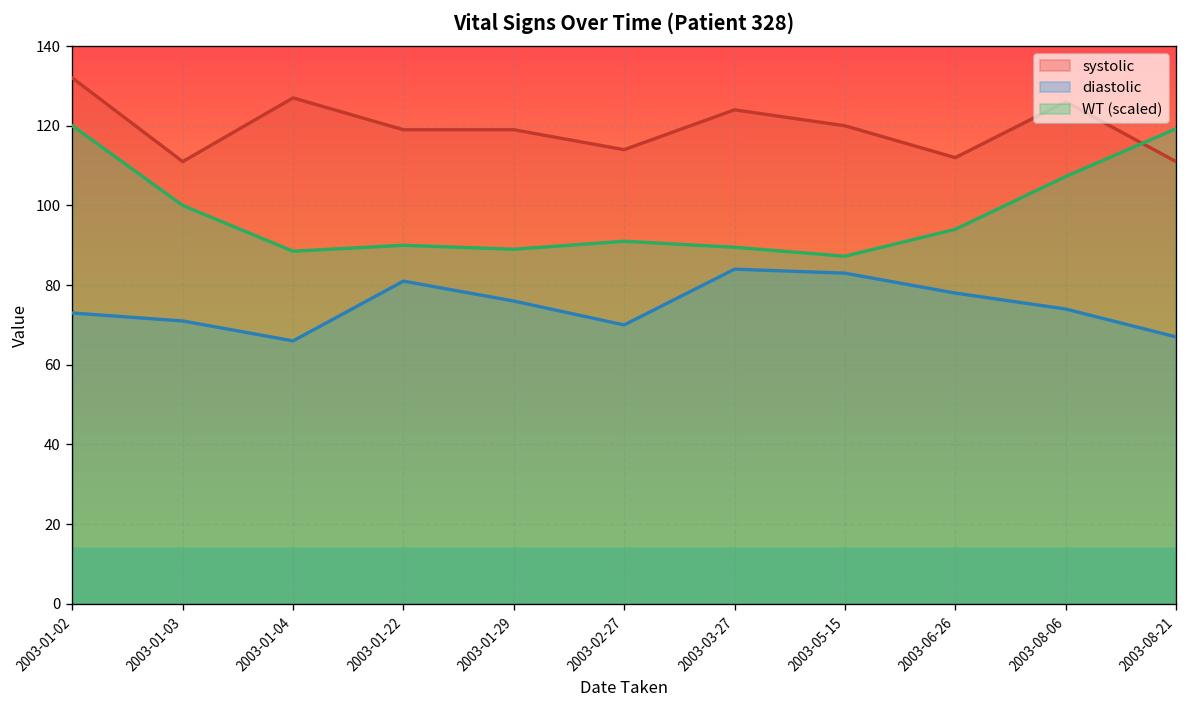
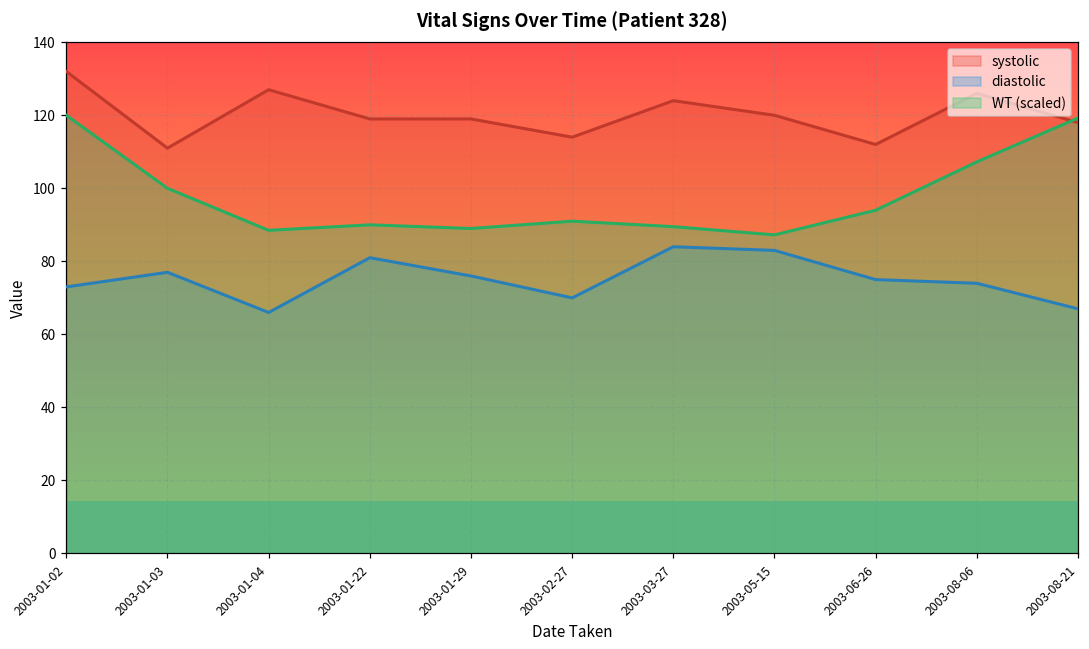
  {
    "systolic": {
      "2003-01-02": 132,
      "2003-01-03": 111,
      "2003-01-04": 127,
      "2003-01-22": 119,
      "2003-01-29": 119,
      "2003-02-27": 114,
      "2003-03-27": 124,
      "2003-05-15": 120,
      "2003-06-26": 112,
-     "2003-08-21": 111
+     "2003-08-21": 118
    },
    "diastolic": {
      "2003-01-02": 73,
-     "2003-01-03": 71,
+     "2003-01-03": 77,
      "2003-01-04": 66,
      "2003-01-22": 81,
      "2003-01-29": 76,
      "2003-02-27": 70,
      "2003-03-27": 84,
      "2003-05-15": 83,
-     "2003-06-26": 78,
+     "2003-06-26": 75,
      "2003-08-06": 74,
      "2003-08-21": 67
    },
    "WT (scaled)": {
      "2003-01-02": 120,
      "2003-01-03": 100,
      "2003-01-04": 89,
      "2003-01-22": 90,
      "2003-01-29": 89,
      "2003-02-27": 91,
      "2003-03-27": 90,
      "2003-05-15": 87,
      "2003-06-26": 94,
      "2003-08-06": 107,
      "2003-08-21": 119
    }
  }
